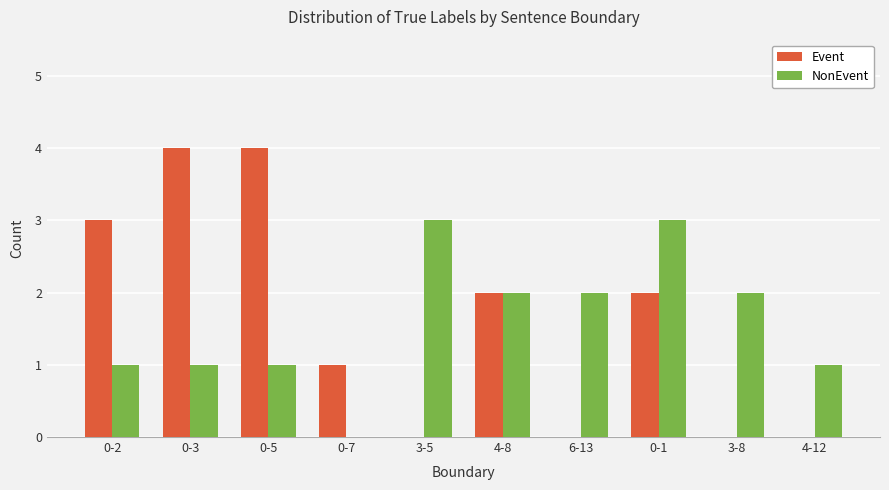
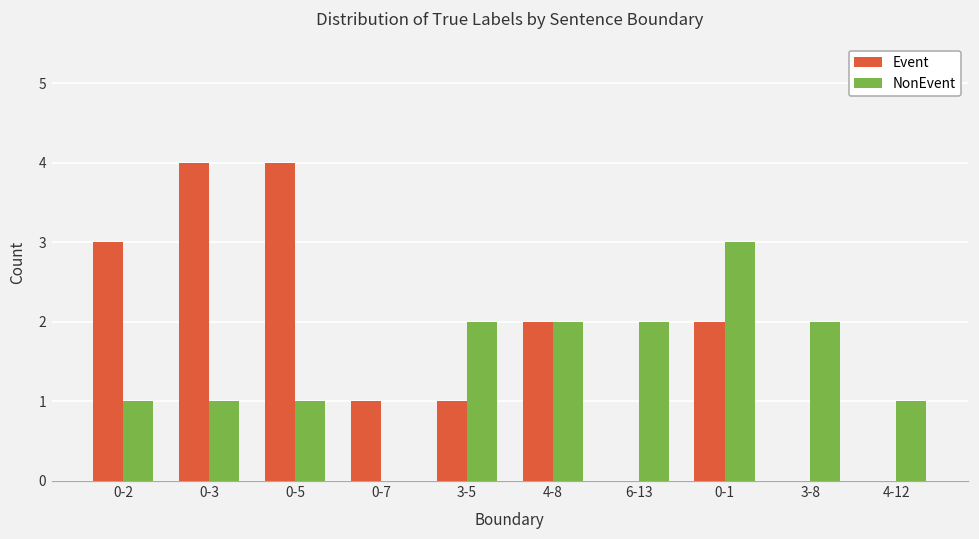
  {
    "Event": {
      "0-2": 3,
      "0-3": 4,
      "0-5": 4,
      "0-7": 1,
-     "3-5": 0,
+     "3-5": 1,
      "4-8": 2,
      "6-13": 0,
      "0-1": 2,
      "3-8": 0,
      "4-12": 0
    },
    "NonEvent": {
      "0-2": 1,
      "0-3": 1,
      "0-5": 1,
      "0-7": 0,
-     "3-5": 3,
+     "3-5": 2,
      "4-8": 2,
      "6-13": 2,
      "0-1": 3,
      "3-8": 2,
      "4-12": 1
    }
  }
